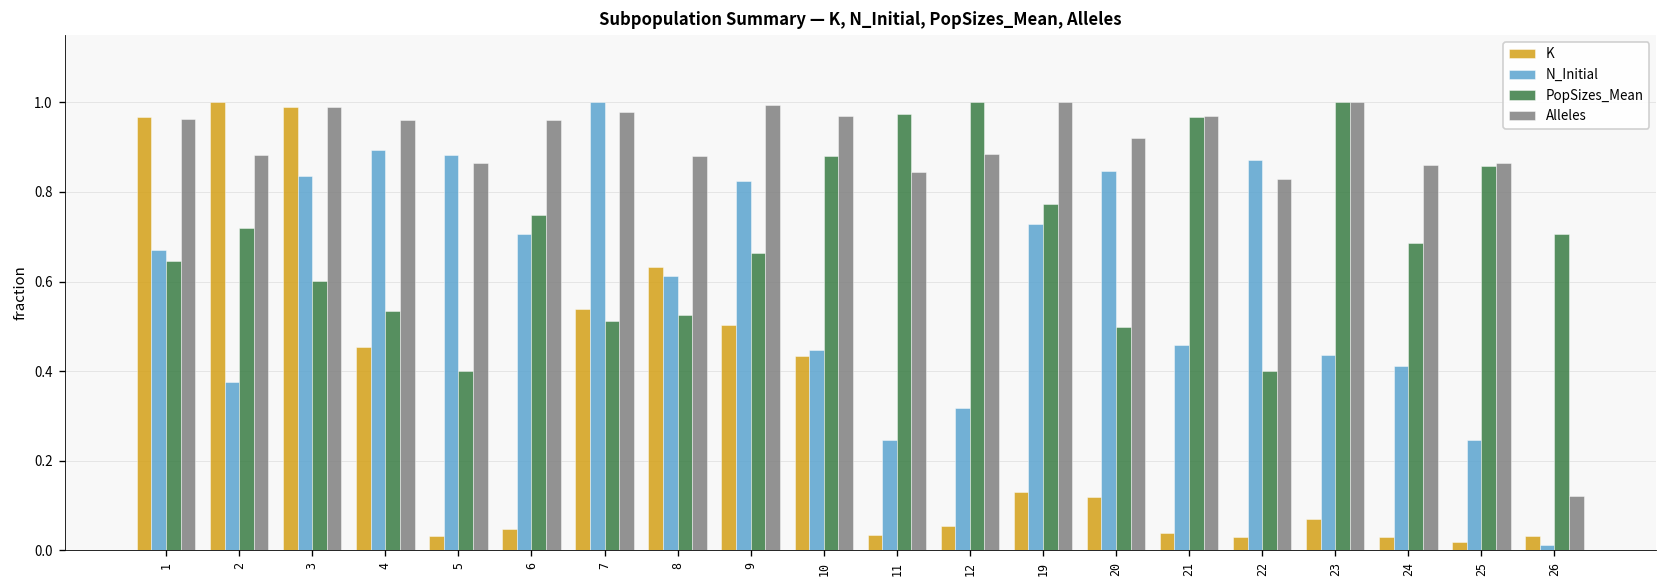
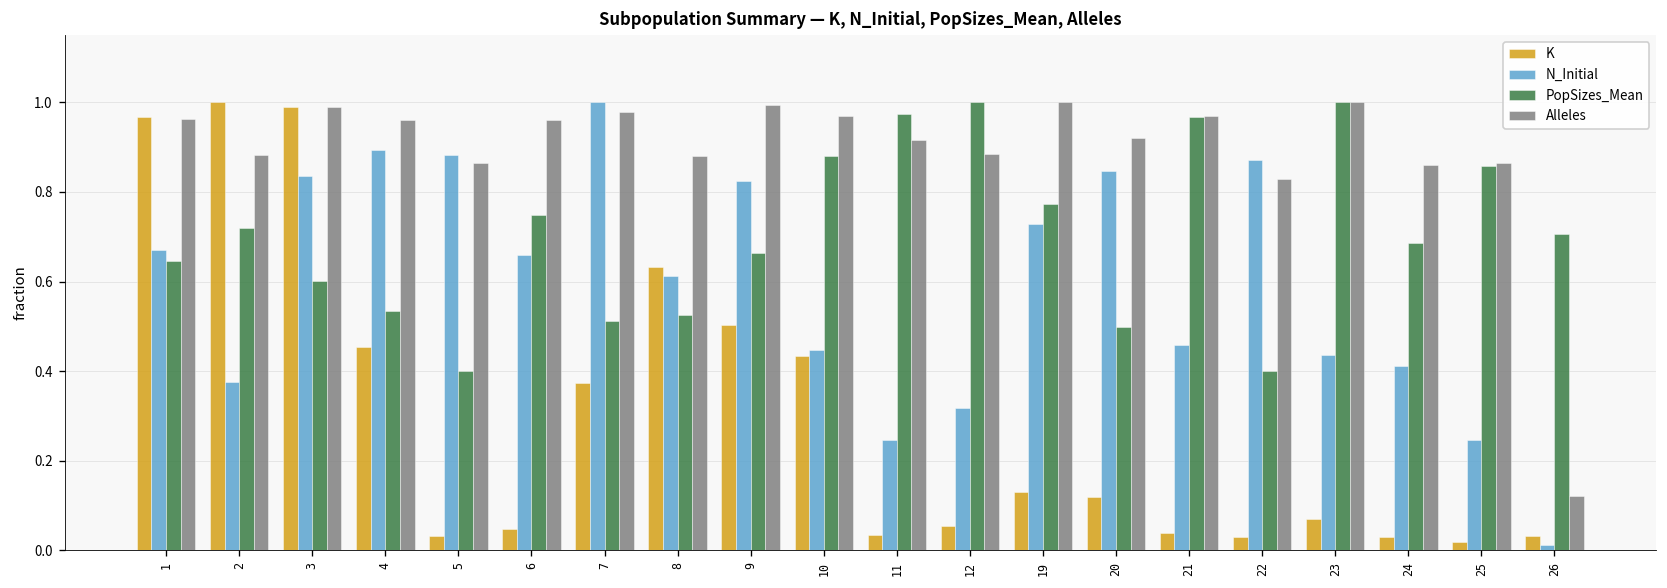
  {
    "K": {
      "1": 0.97,
      "2": 1.00,
      "3": 0.99,
      "4": 0.45,
      "5": 0.03,
      "6": 0.05,
-     "7": 0.54,
+     "7": 0.37,
      "8": 0.63,
      "9": 0.50,
      "10": 0.43,
      "11": 0.03,
      "12": 0.05,
      "19": 0.13,
      "20": 0.12,
      "21": 0.04,
      "22": 0.03,
      "23": 0.07,
      "24": 0.03,
      "25": 0.02,
      "26": 0.03
    },
    "N_Initial": {
      "1": 0.67,
      "2": 0.38,
      "3": 0.84,
      "4": 0.89,
      "5": 0.88,
-     "6": 0.71,
+     "6": 0.66,
      "7": 1.00,
      "8": 0.61,
      "9": 0.82,
      "10": 0.45,
      "11": 0.25,
      "12": 0.32,
      "19": 0.73,
      "20": 0.85,
      "21": 0.46,
      "22": 0.87,
      "23": 0.44,
      "24": 0.41,
      "25": 0.25,
      "26": 0.01
    },
    "PopSizes_Mean": {
      "1": 0.65,
      "2": 0.72,
      "3": 0.60,
      "4": 0.53,
      "5": 0.40,
      "6": 0.75,
      "7": 0.51,
      "8": 0.53,
      "9": 0.66,
      "10": 0.88,
      "11": 0.97,
      "12": 1.00,
      "19": 0.77,
      "20": 0.50,
      "21": 0.97,
      "22": 0.40,
      "23": 1.00,
      "24": 0.69,
      "25": 0.86,
      "26": 0.71
    },
    "Alleles": {
      "1": 0.96,
      "2": 0.88,
      "3": 0.99,
      "4": 0.96,
      "5": 0.86,
      "6": 0.96,
      "7": 0.98,
      "8": 0.88,
      "9": 0.99,
      "10": 0.97,
-     "11": 0.85,
+     "11": 0.92,
      "12": 0.89,
      "19": 1.00,
      "20": 0.92,
      "21": 0.97,
      "22": 0.83,
      "23": 1.00,
      "24": 0.86,
      "25": 0.86,
      "26": 0.12
    }
  }
